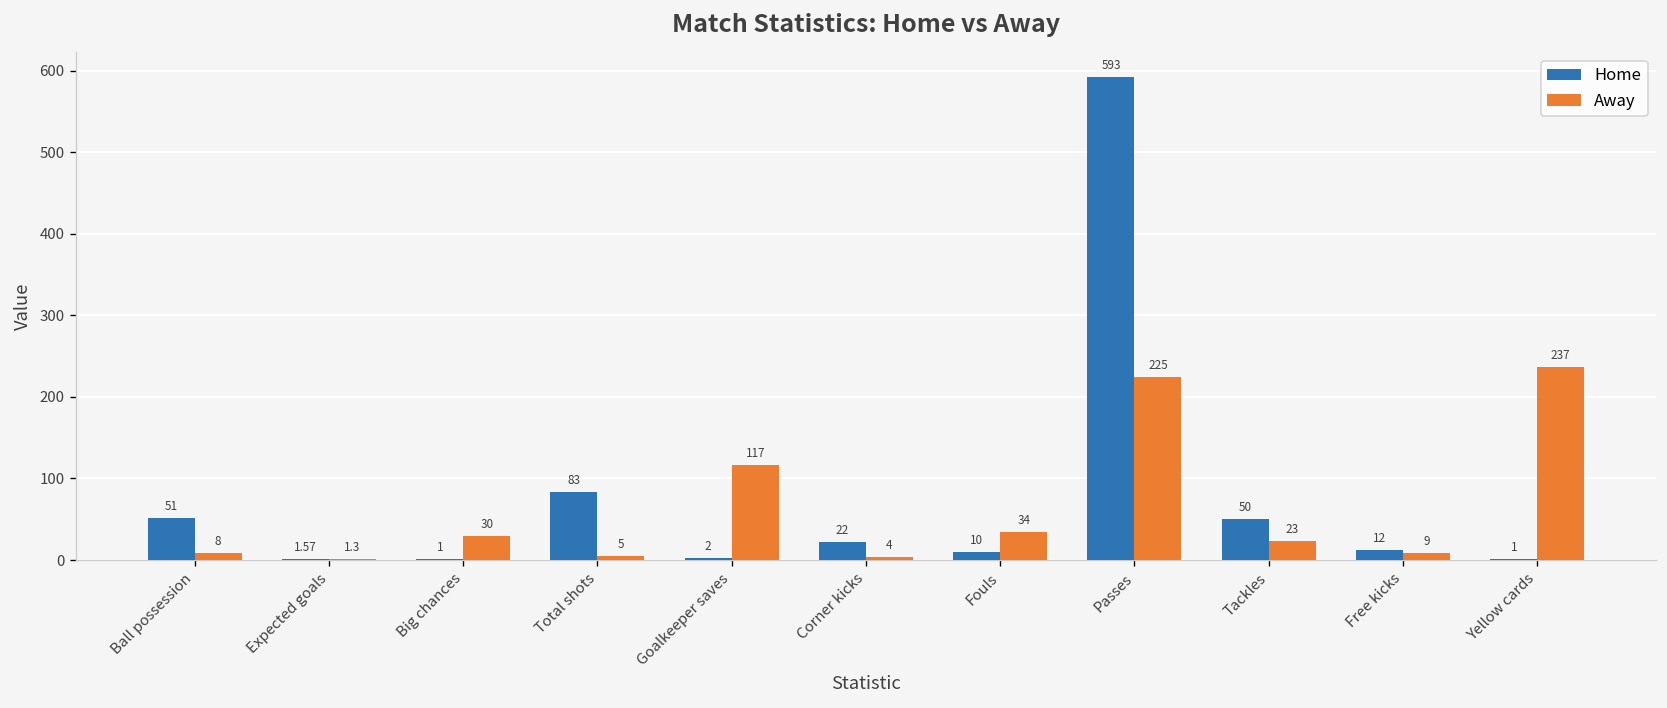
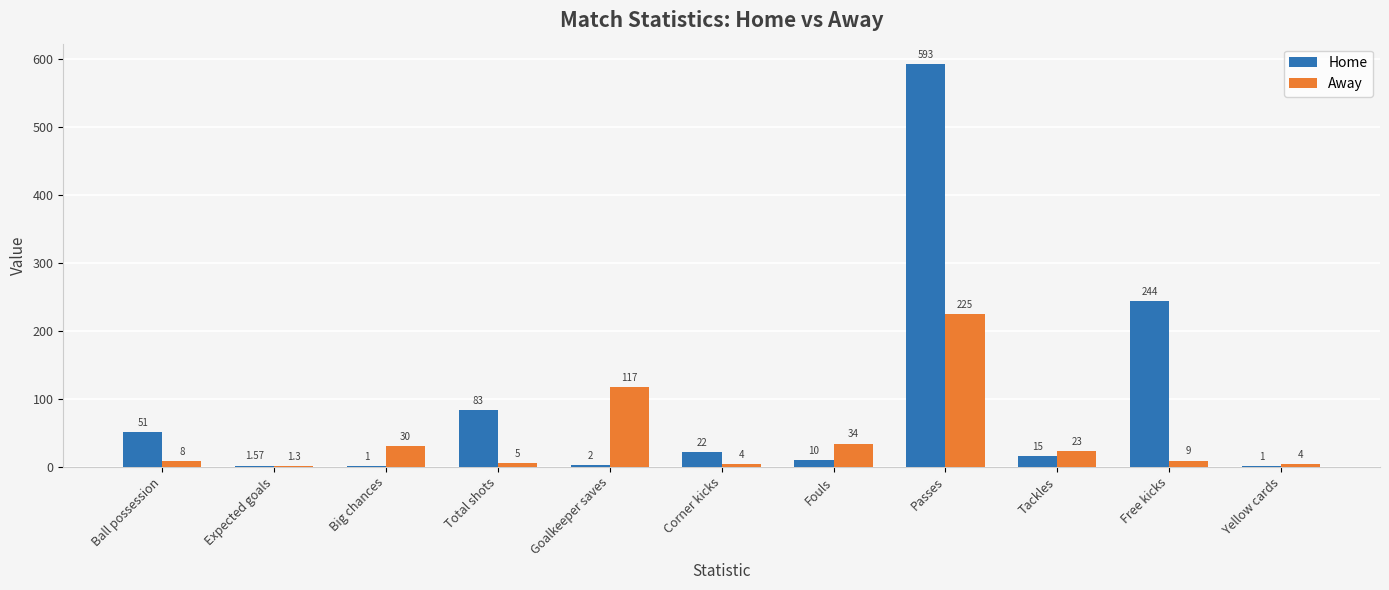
  {
    "Home": {
      "Ball possession": 51,
      "Expected goals": 1.57,
      "Big chances": 1,
      "Total shots": 83,
      "Goalkeeper saves": 2,
      "Corner kicks": 22,
      "Fouls": 10,
      "Passes": 593,
-     "Tackles": 50,
-     "Free kicks": 12,
+     "Tackles": 15,
+     "Free kicks": 244,
      "Yellow cards": 1
    },
    "Away": {
      "Ball possession": 8,
      "Expected goals": 1.3,
      "Big chances": 30,
      "Total shots": 5,
      "Goalkeeper saves": 117,
      "Corner kicks": 4,
      "Fouls": 34,
      "Passes": 225,
      "Tackles": 23,
      "Free kicks": 9,
-     "Yellow cards": 237
+     "Yellow cards": 4
    }
  }
